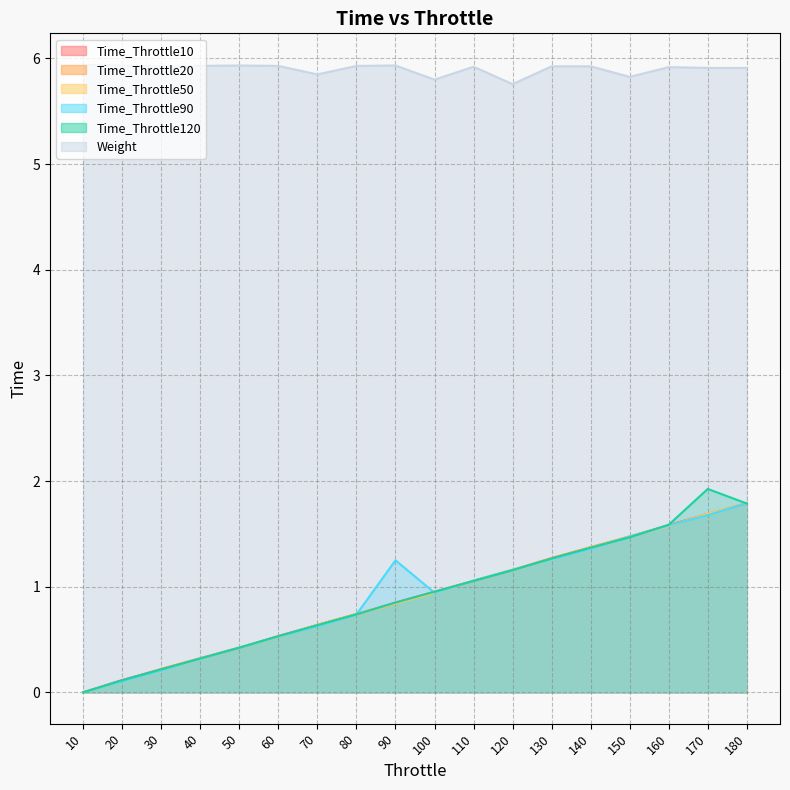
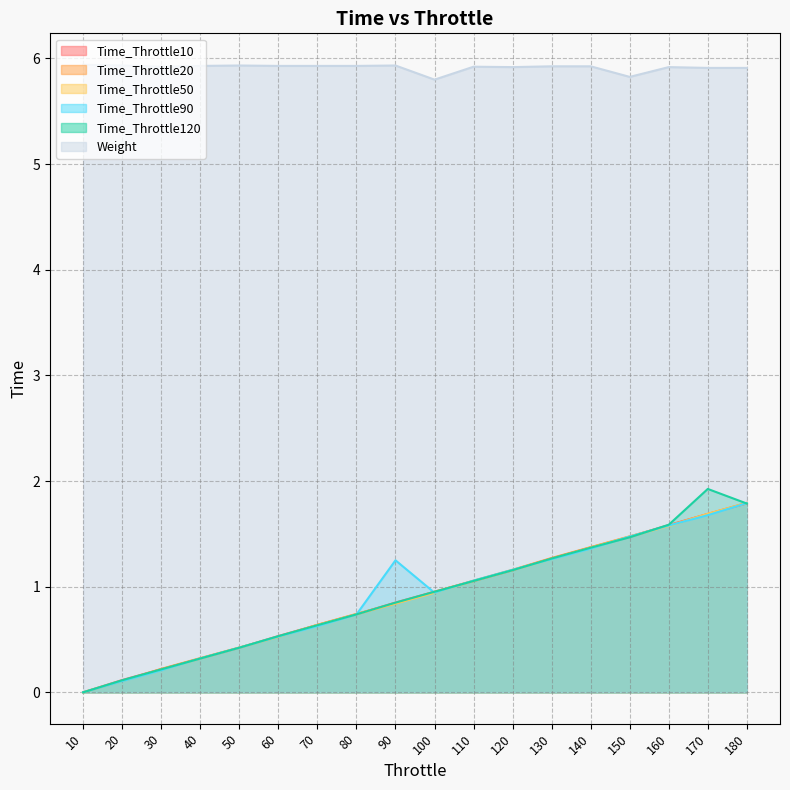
  {
    "Time_Throttle90": {
      "90": 1.25
    },
    "Time_Throttle120": {
      "170": 1.92
    },
    "Weight": {
      "50": 5.93,
      "60": 5.93,
-     "70": 5.85,
+     "70": 5.93,
      "80": 5.93,
      "90": 5.93,
      "100": 5.80,
      "110": 5.92,
-     "120": 5.76,
+     "120": 5.92,
      "130": 5.93,
      "140": 5.93,
      "150": 5.83,
      "160": 5.92,
      "170": 5.91,
      "180": 5.91
    }
  }
